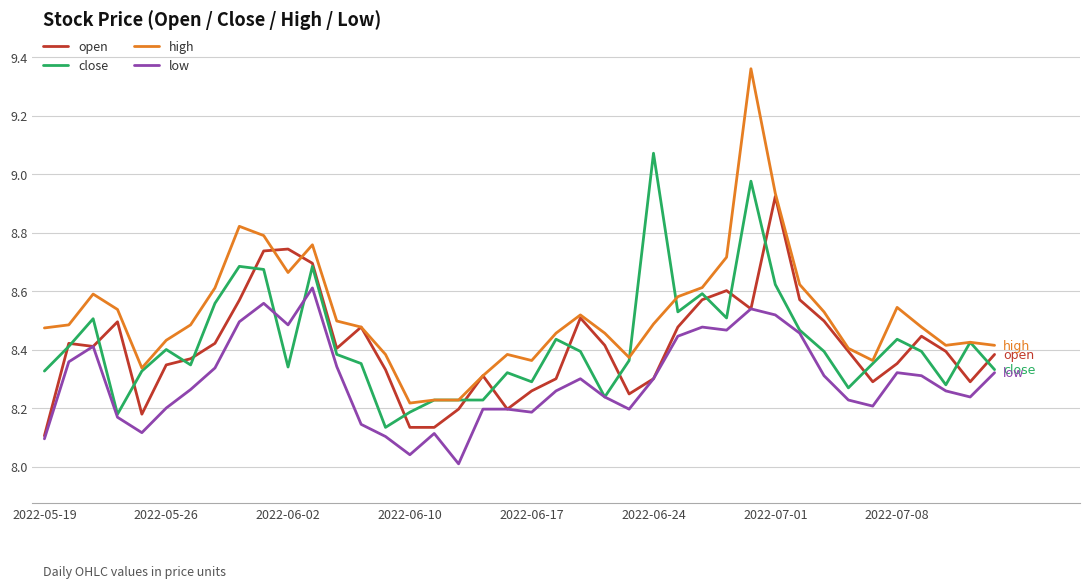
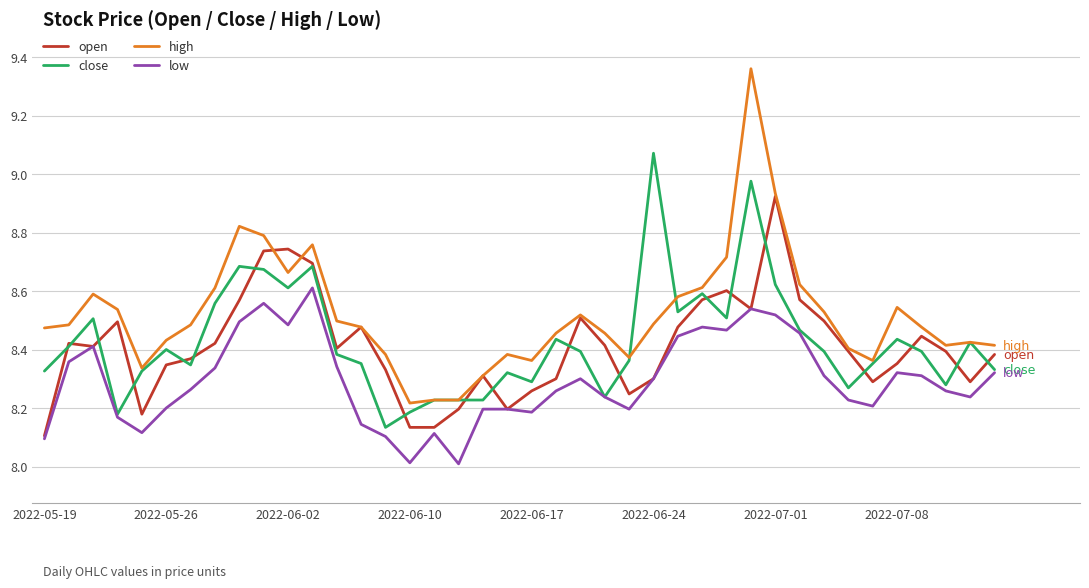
  {
    "open": {
      "2022-05-19": 8.11,
      "2022-05-26": 8.35,
      "2022-06-02": 8.74,
      "2022-06-10": 8.13,
      "2022-06-17": 8.26,
      "2022-07-01": 8.92,
      "2022-07-08": 8.35
    },
    "close": {
      "2022-05-19": 8.33,
      "2022-05-26": 8.40,
-     "2022-06-02": 8.34,
+     "2022-06-02": 8.61,
      "2022-06-10": 8.19,
      "2022-06-17": 8.29,
      "2022-06-24": 9.07,
      "2022-07-01": 8.62,
      "2022-07-08": 8.44
    },
    "high": {
      "2022-05-19": 8.47,
      "2022-05-26": 8.43,
      "2022-06-02": 8.66,
      "2022-06-10": 8.22,
      "2022-06-17": 8.36,
      "2022-06-24": 8.49,
      "2022-07-01": 8.93,
      "2022-07-08": 8.54
    },
    "low": {
      "2022-05-19": 8.10,
      "2022-05-26": 8.20,
      "2022-06-02": 8.48,
-     "2022-06-10": 8.04,
+     "2022-06-10": 8.01,
      "2022-06-17": 8.19,
      "2022-07-01": 8.52,
      "2022-07-08": 8.32
    }
  }
